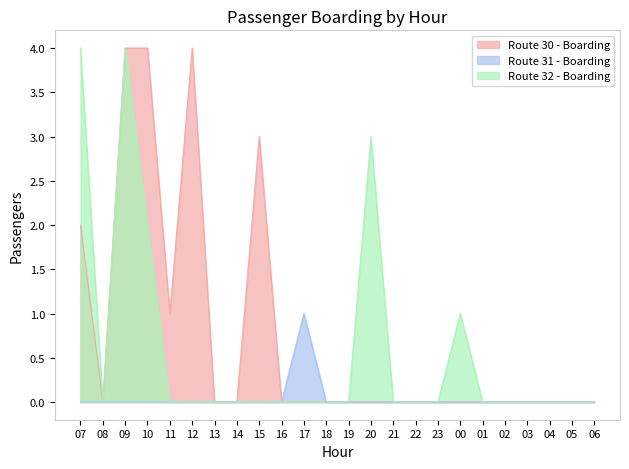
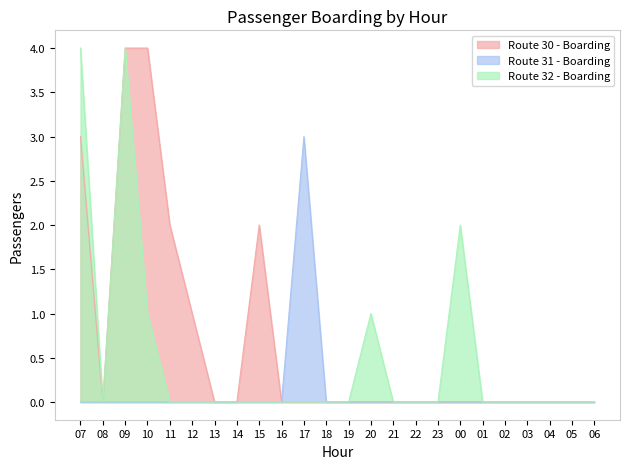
  {
    "Route 30 - Boarding": {
-     "07": 2,
+     "07": 3,
      "10": 4,
-     "11": 1,
-     "12": 4,
-     "15": 3
+     "11": 2,
+     "12": 1,
+     "15": 2
    },
    "Route 31 - Boarding": {
      "07": 0,
      "09": 0,
      "10": 0,
-     "17": 1
+     "17": 3
    },
    "Route 32 - Boarding": {
      "07": 4,
-     "10": 2,
-     "20": 3,
-     "00": 1
+     "10": 1,
+     "20": 1,
+     "00": 2
    }
  }
